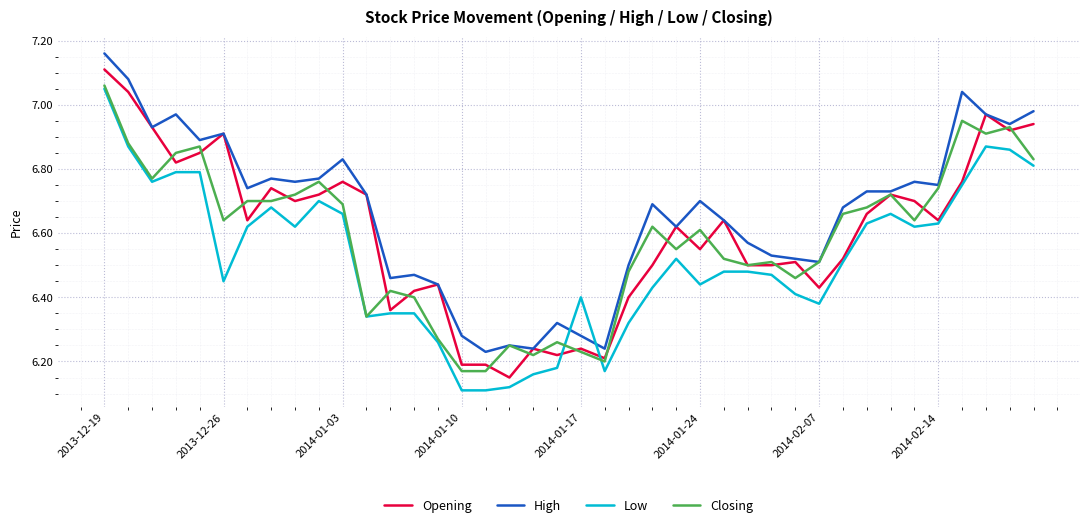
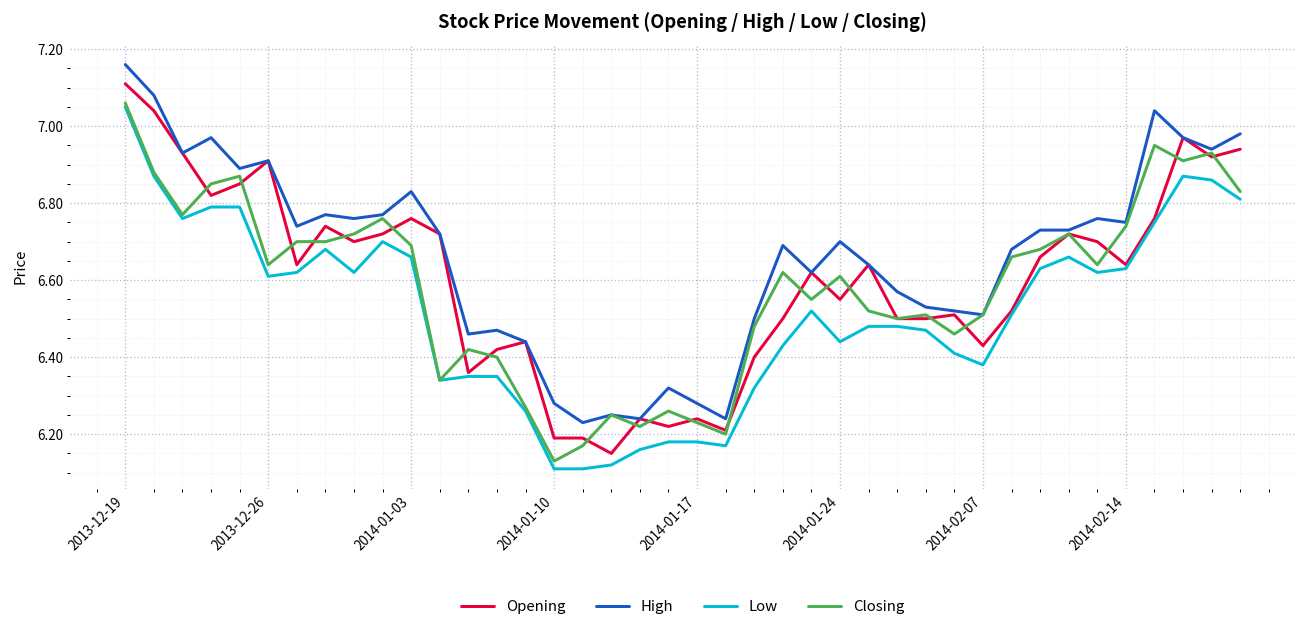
  {
    "Opening": {
      "2013-12-19": 7.11,
      "2014-01-03": 6.76,
      "2014-01-10": 6.19,
      "2014-01-17": 6.24,
      "2014-01-24": 6.55,
      "2014-02-07": 6.43,
      "2014-02-14": 6.64
    },
    "High": {
      "2013-12-19": 7.16,
      "2014-01-03": 6.83,
      "2014-01-10": 6.28,
      "2014-01-17": 6.28,
      "2014-01-24": 6.70,
      "2014-02-14": 6.75
    },
    "Low": {
      "2013-12-19": 7.05,
-     "2013-12-26": 6.45,
+     "2013-12-26": 6.61,
      "2014-01-03": 6.66,
      "2014-01-10": 6.11,
-     "2014-01-17": 6.40,
+     "2014-01-17": 6.18,
      "2014-01-24": 6.44,
      "2014-02-07": 6.38,
      "2014-02-14": 6.63
    },
    "Closing": {
      "2013-12-19": 7.06,
      "2013-12-26": 6.64,
      "2014-01-03": 6.69,
-     "2014-01-10": 6.17,
+     "2014-01-10": 6.13,
      "2014-01-17": 6.23,
      "2014-01-24": 6.61,
      "2014-02-14": 6.74
    }
  }
